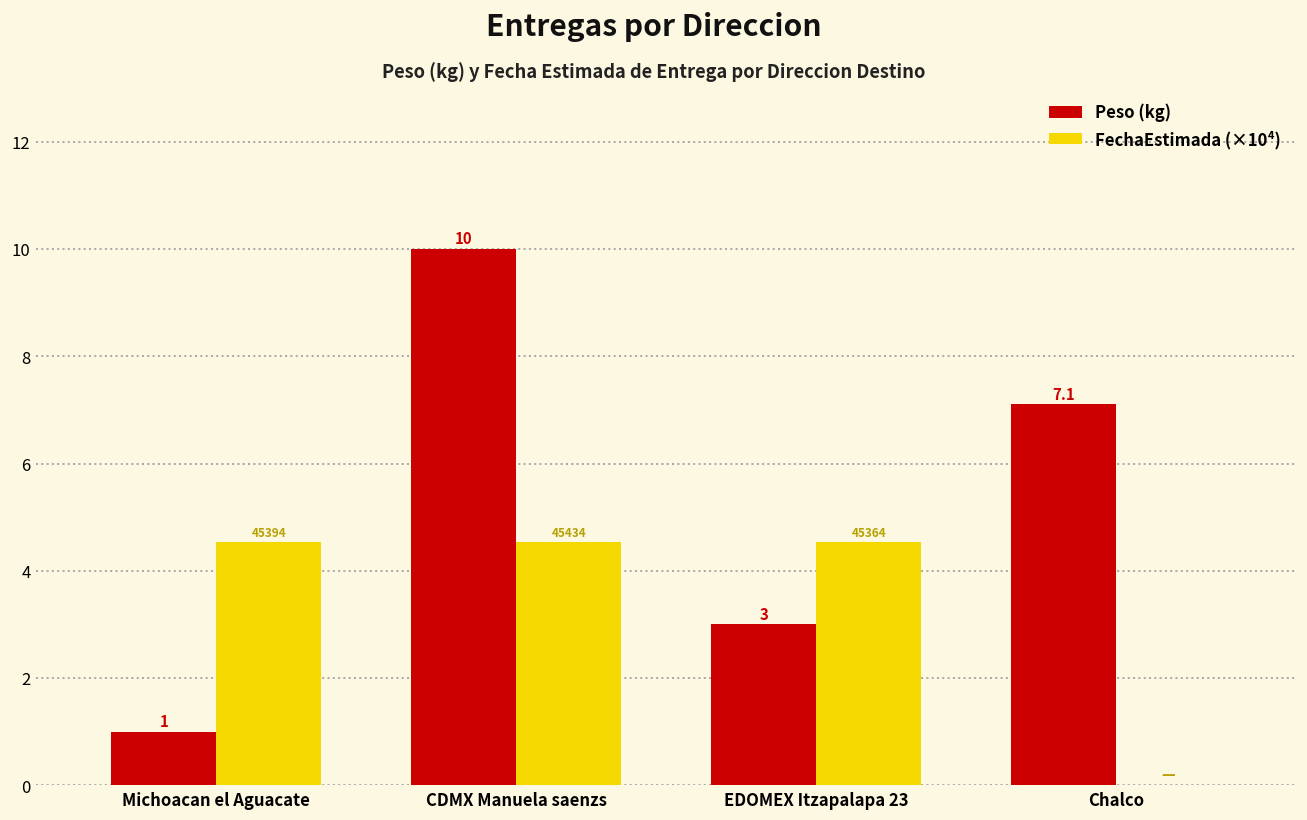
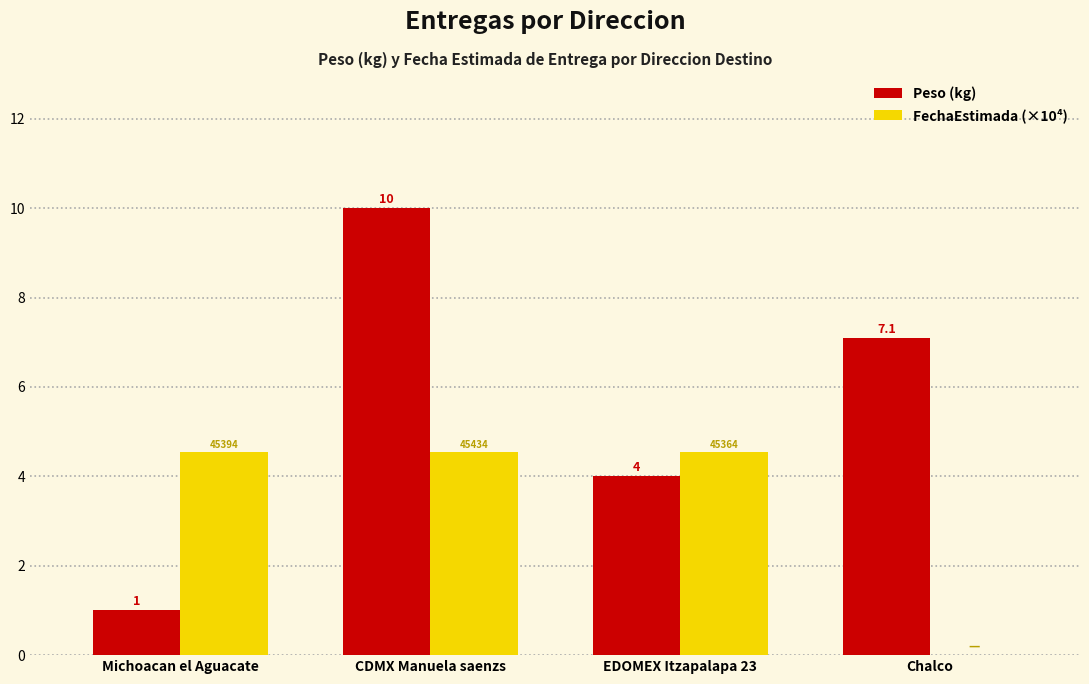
  {
    "Peso (kg)": {
      "Michoacan el Aguacate": 1,
      "CDMX Manuela saenzs": 10,
-     "EDOMEX Itzapalapa 23": 3,
+     "EDOMEX Itzapalapa 23": 4,
      "Chalco": 7.1
    },
    "FechaEstimada (×10⁴)": {
      "Chalco": 0.0
    }
  }
